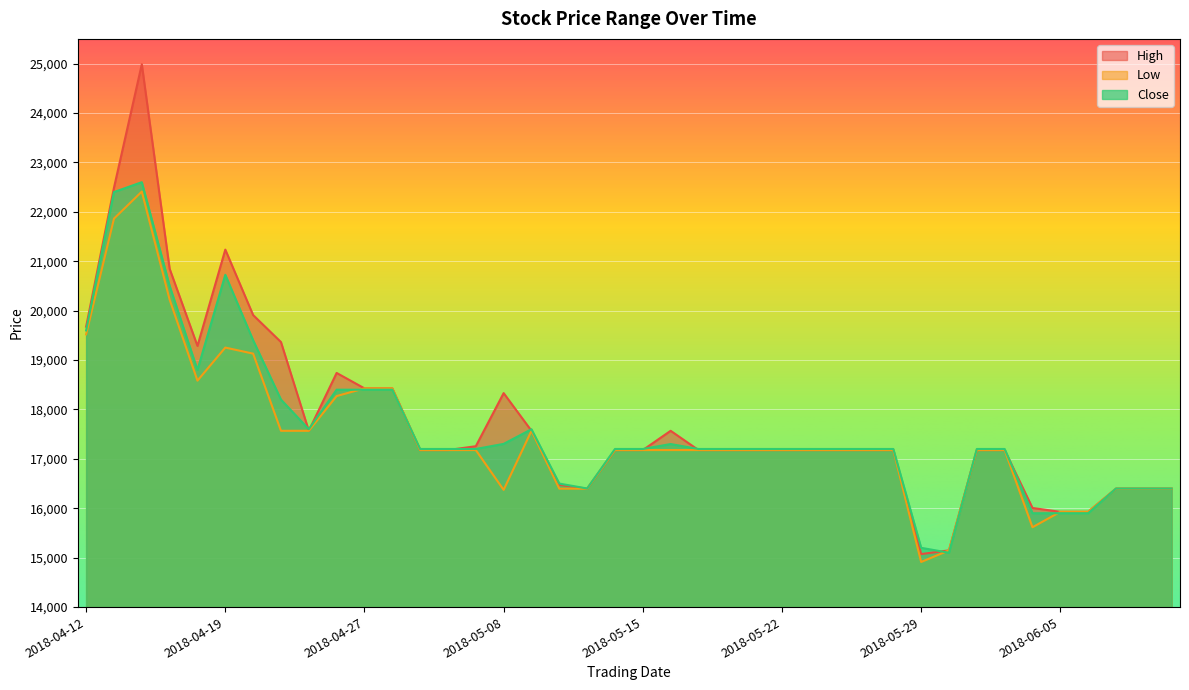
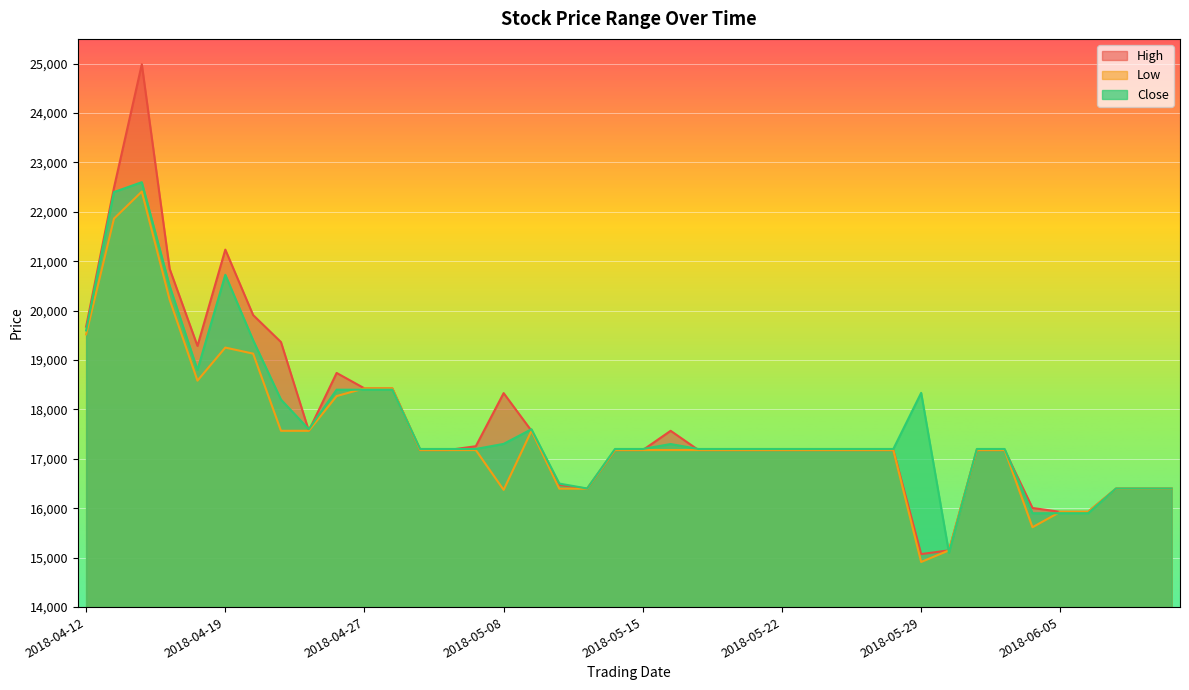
  {
    "High": {
      "2018-04-12": "19,700",
      "2018-04-19": "21,200",
      "2018-05-08": "18,300",
      "2018-05-29": "15,100"
    },
    "Low": {
      "2018-04-12": "19,500",
      "2018-04-19": "19,300",
      "2018-05-08": "16,400",
      "2018-05-29": "14,900"
    },
    "Close": {
      "2018-04-12": "19,600",
      "2018-04-19": "20,700",
      "2018-05-08": "17,300",
-     "2018-05-29": "15,200"
+     "2018-05-29": "18,300"
    }
  }
